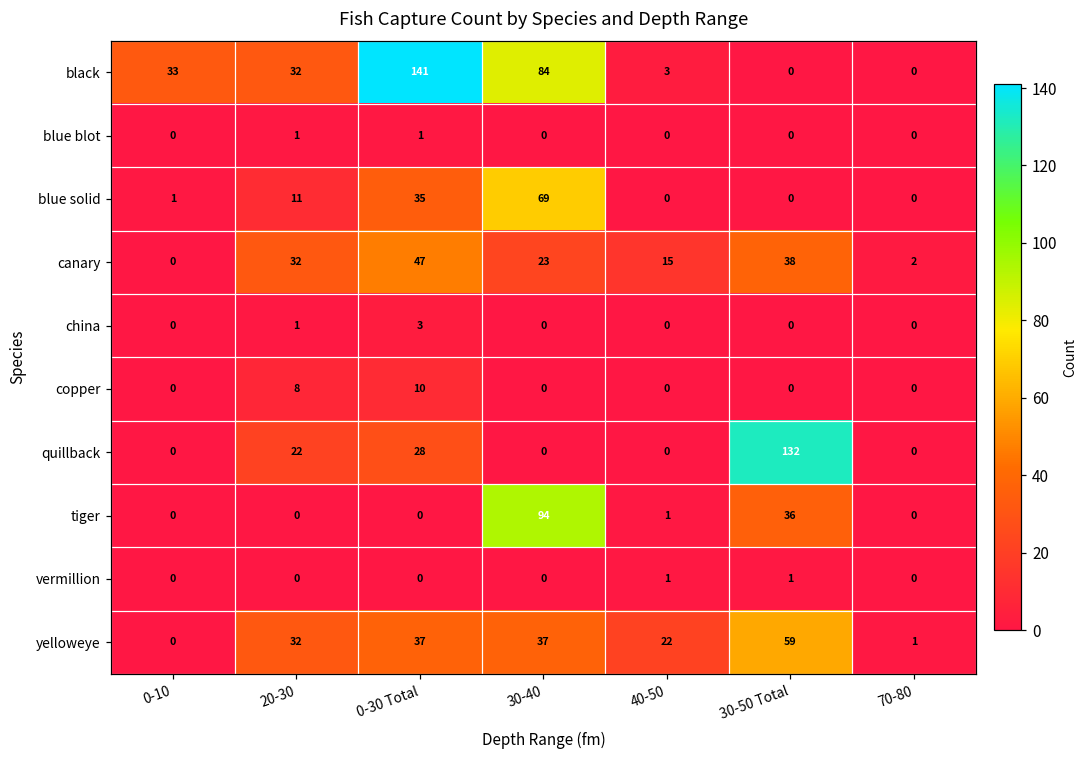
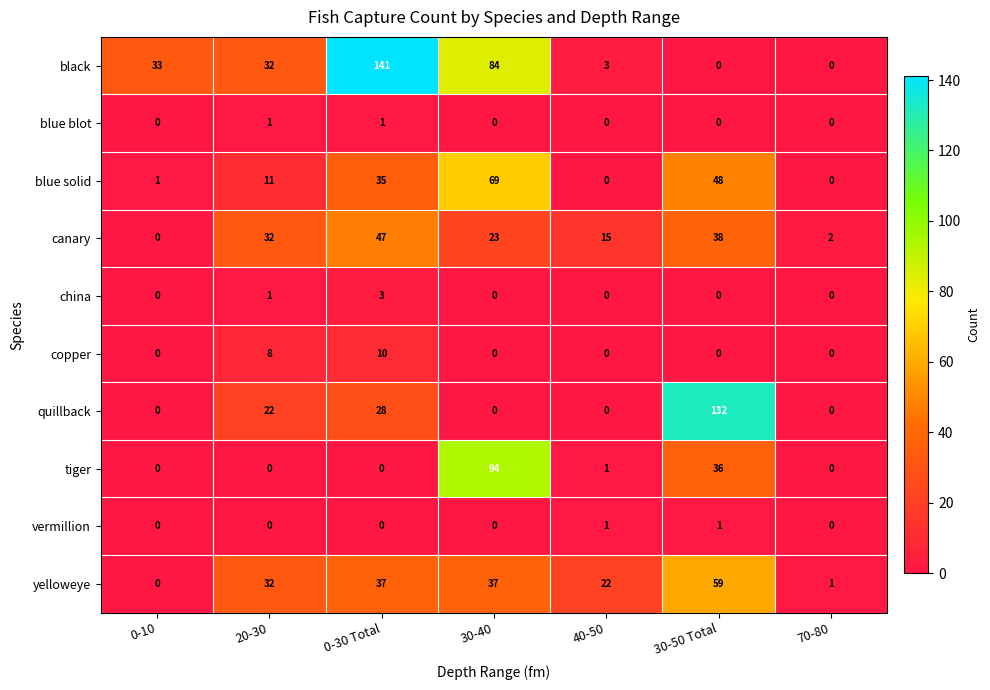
  {
    "black": {
      "0-10": 33,
      "20-30": 32,
      "0-30 Total": 141,
      "30-40": 84,
      "40-50": 3,
      "30-50 Total": 0,
      "70-80": 0
    },
    "blue blot": {
      "0-10": 0,
      "20-30": 1,
      "0-30 Total": 1,
      "30-40": 0,
      "40-50": 0,
      "30-50 Total": 0,
      "70-80": 0
    },
    "blue solid": {
      "0-10": 1,
      "20-30": 11,
      "0-30 Total": 35,
      "30-40": 69,
      "40-50": 0,
-     "30-50 Total": 0,
+     "30-50 Total": 48,
      "70-80": 0
    },
    "canary": {
      "0-10": 0,
      "20-30": 32,
      "0-30 Total": 47,
      "30-40": 23,
      "40-50": 15,
      "30-50 Total": 38,
      "70-80": 2
    },
    "china": {
      "0-10": 0,
      "20-30": 1,
      "0-30 Total": 3,
      "30-40": 0,
      "40-50": 0,
      "30-50 Total": 0,
      "70-80": 0
    },
    "copper": {
      "0-10": 0,
      "20-30": 8,
      "0-30 Total": 10,
      "30-40": 0,
      "40-50": 0,
      "30-50 Total": 0,
      "70-80": 0
    },
    "quillback": {
      "0-10": 0,
      "20-30": 22,
      "0-30 Total": 28,
      "30-40": 0,
      "40-50": 0,
      "30-50 Total": 132,
      "70-80": 0
    },
    "tiger": {
      "0-10": 0,
      "20-30": 0,
      "0-30 Total": 0,
      "30-40": 94,
      "40-50": 1,
      "30-50 Total": 36,
      "70-80": 0
    },
    "vermillion": {
      "0-10": 0,
      "20-30": 0,
      "0-30 Total": 0,
      "30-40": 0,
      "40-50": 1,
      "30-50 Total": 1,
      "70-80": 0
    },
    "yelloweye": {
      "0-10": 0,
      "20-30": 32,
      "0-30 Total": 37,
      "30-40": 37,
      "40-50": 22,
      "30-50 Total": 59,
      "70-80": 1
    }
  }
